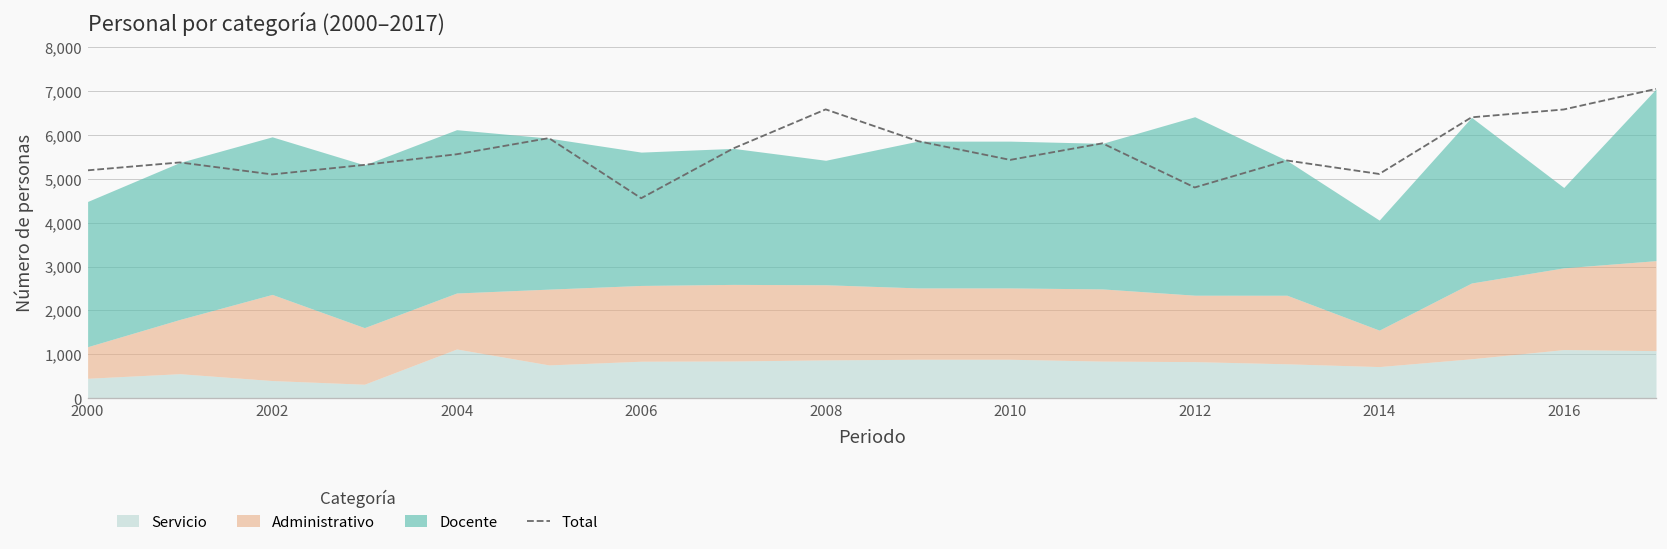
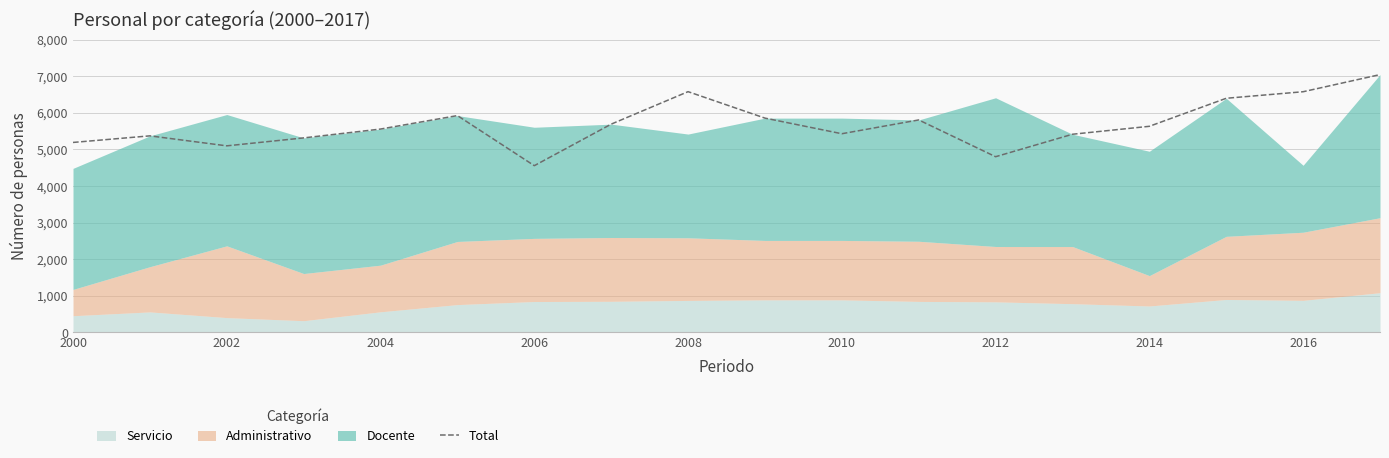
  {
    "Total": {
      "2000": "5,200",
      "2002": "5,100",
      "2006": "4,600",
      "2008": "6,600",
      "2010": "5,400",
      "2012": "4,800",
-     "2014": "5,100",
+     "2014": "5,600",
      "2016": "6,600"
    },
    "Servicio": {
      "2000": "500",
      "2002": "400",
-     "2004": "1,100",
+     "2004": "600",
      "2006": "800",
      "2008": "900",
      "2010": "900",
      "2012": "800",
      "2014": "700",
-     "2016": "1,100"
+     "2016": "900"
    },
    "Administrativo": {
      "2000": "700",
      "2002": "2,000",
      "2004": "1,300",
      "2006": "1,700",
      "2008": "1,700",
      "2010": "1,600",
      "2012": "1,500",
      "2014": "800",
      "2016": "1,900"
    },
    "Docente": {
      "2000": "3,300",
      "2002": "3,600",
      "2006": "3,000",
      "2008": "2,800",
      "2010": "3,300",
      "2012": "4,100",
-     "2014": "2,500",
+     "2014": "3,400",
      "2016": "1,800"
    }
  }
